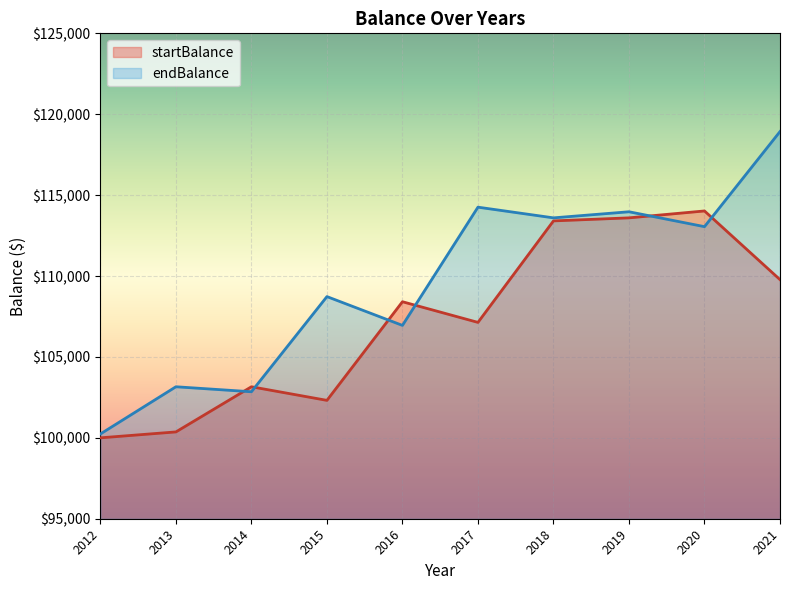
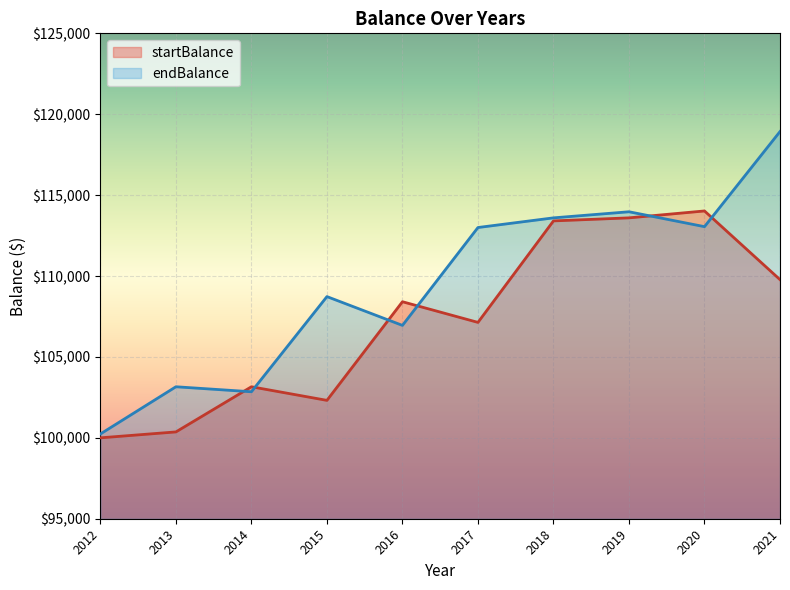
  {
    "startBalance": {
      "2012": "$100,000",
      "2013": "$100,400",
      "2014": "$103,200",
      "2015": "$102,300",
      "2016": "$108,400",
      "2017": "$107,100",
      "2018": "$113,400",
      "2019": "$113,600",
      "2020": "$114,000",
      "2021": "$109,800"
    },
    "endBalance": {
      "2012": "$100,200",
      "2013": "$103,200",
      "2014": "$102,800",
      "2015": "$108,700",
      "2016": "$106,900",
-     "2017": "$114,300",
+     "2017": "$113,000",
      "2018": "$113,600",
      "2019": "$114,000",
      "2020": "$113,100",
      "2021": "$118,900"
    }
  }
